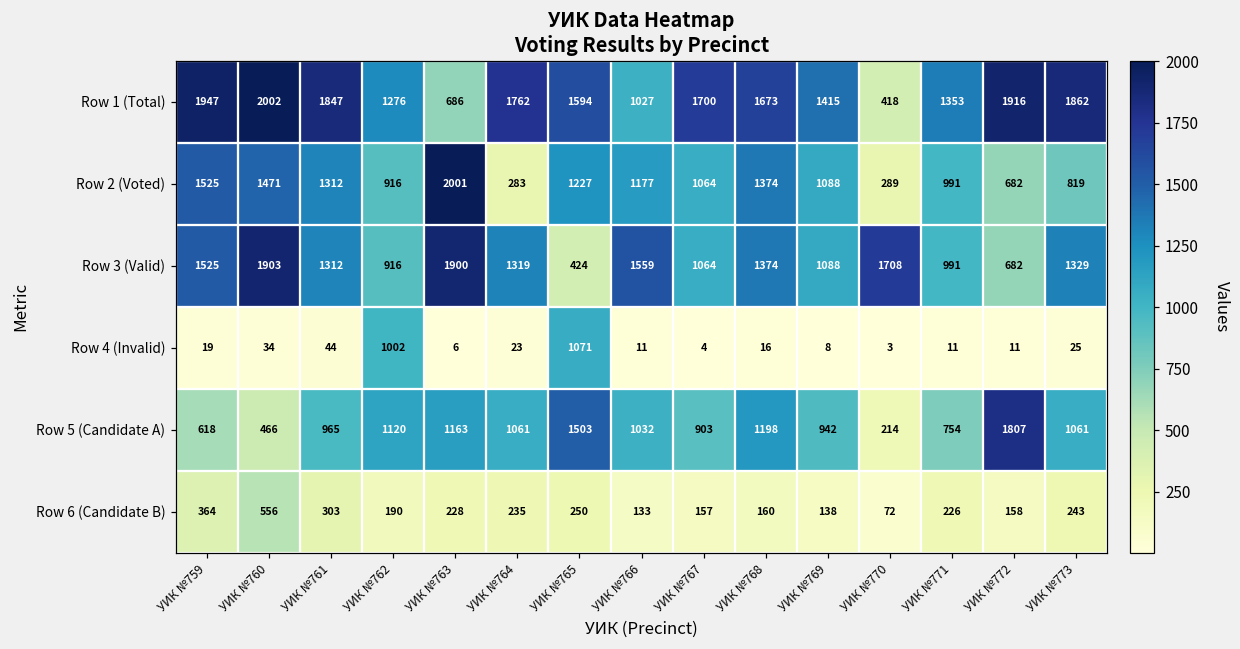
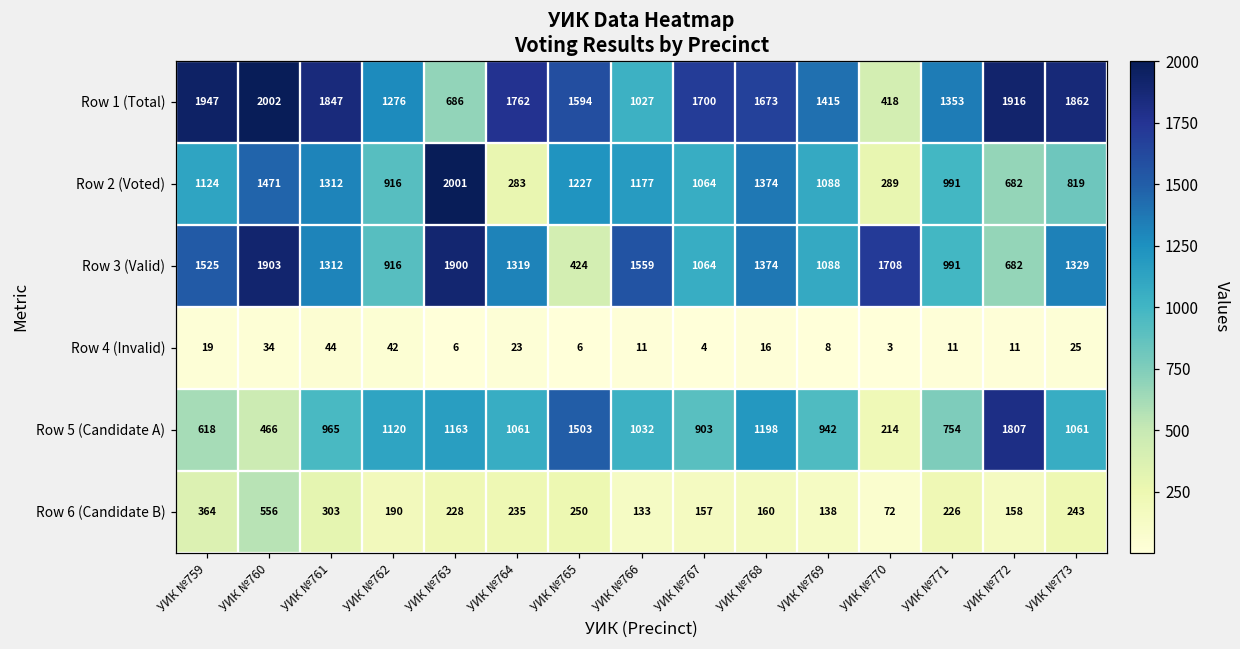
  {
    "Row 1 (Total)": {
      "УИК №759": 1947,
      "УИК №760": 2002,
      "УИК №761": 1847,
      "УИК №762": 1276,
      "УИК №763": 686,
      "УИК №764": 1762,
      "УИК №765": 1594,
      "УИК №766": 1027,
      "УИК №767": 1700,
      "УИК №768": 1673,
      "УИК №769": 1415,
      "УИК №770": 418,
      "УИК №771": 1353,
      "УИК №772": 1916,
      "УИК №773": 1862
    },
    "Row 2 (Voted)": {
-     "УИК №759": 1525,
+     "УИК №759": 1124,
      "УИК №760": 1471,
      "УИК №761": 1312,
      "УИК №762": 916,
      "УИК №763": 2001,
      "УИК №764": 283,
      "УИК №765": 1227,
      "УИК №766": 1177,
      "УИК №767": 1064,
      "УИК №768": 1374,
      "УИК №769": 1088,
      "УИК №770": 289,
      "УИК №771": 991,
      "УИК №772": 682,
      "УИК №773": 819
    },
    "Row 3 (Valid)": {
      "УИК №759": 1525,
      "УИК №760": 1903,
      "УИК №761": 1312,
      "УИК №762": 916,
      "УИК №763": 1900,
      "УИК №764": 1319,
      "УИК №765": 424,
      "УИК №766": 1559,
      "УИК №767": 1064,
      "УИК №768": 1374,
      "УИК №769": 1088,
      "УИК №770": 1708,
      "УИК №771": 991,
      "УИК №772": 682,
      "УИК №773": 1329
    },
    "Row 4 (Invalid)": {
      "УИК №759": 19,
      "УИК №760": 34,
      "УИК №761": 44,
-     "УИК №762": 1002,
+     "УИК №762": 42,
      "УИК №763": 6,
      "УИК №764": 23,
-     "УИК №765": 1071,
+     "УИК №765": 6,
      "УИК №766": 11,
      "УИК №767": 4,
      "УИК №768": 16,
      "УИК №769": 8,
      "УИК №770": 3,
      "УИК №771": 11,
      "УИК №772": 11,
      "УИК №773": 25
    },
    "Row 5 (Candidate A)": {
      "УИК №759": 618,
      "УИК №760": 466,
      "УИК №761": 965,
      "УИК №762": 1120,
      "УИК №763": 1163,
      "УИК №764": 1061,
      "УИК №765": 1503,
      "УИК №766": 1032,
      "УИК №767": 903,
      "УИК №768": 1198,
      "УИК №769": 942,
      "УИК №770": 214,
      "УИК №771": 754,
      "УИК №772": 1807,
      "УИК №773": 1061
    },
    "Row 6 (Candidate B)": {
      "УИК №759": 364,
      "УИК №760": 556,
      "УИК №761": 303,
      "УИК №762": 190,
      "УИК №763": 228,
      "УИК №764": 235,
      "УИК №765": 250,
      "УИК №766": 133,
      "УИК №767": 157,
      "УИК №768": 160,
      "УИК №769": 138,
      "УИК №770": 72,
      "УИК №771": 226,
      "УИК №772": 158,
      "УИК №773": 243
    }
  }
